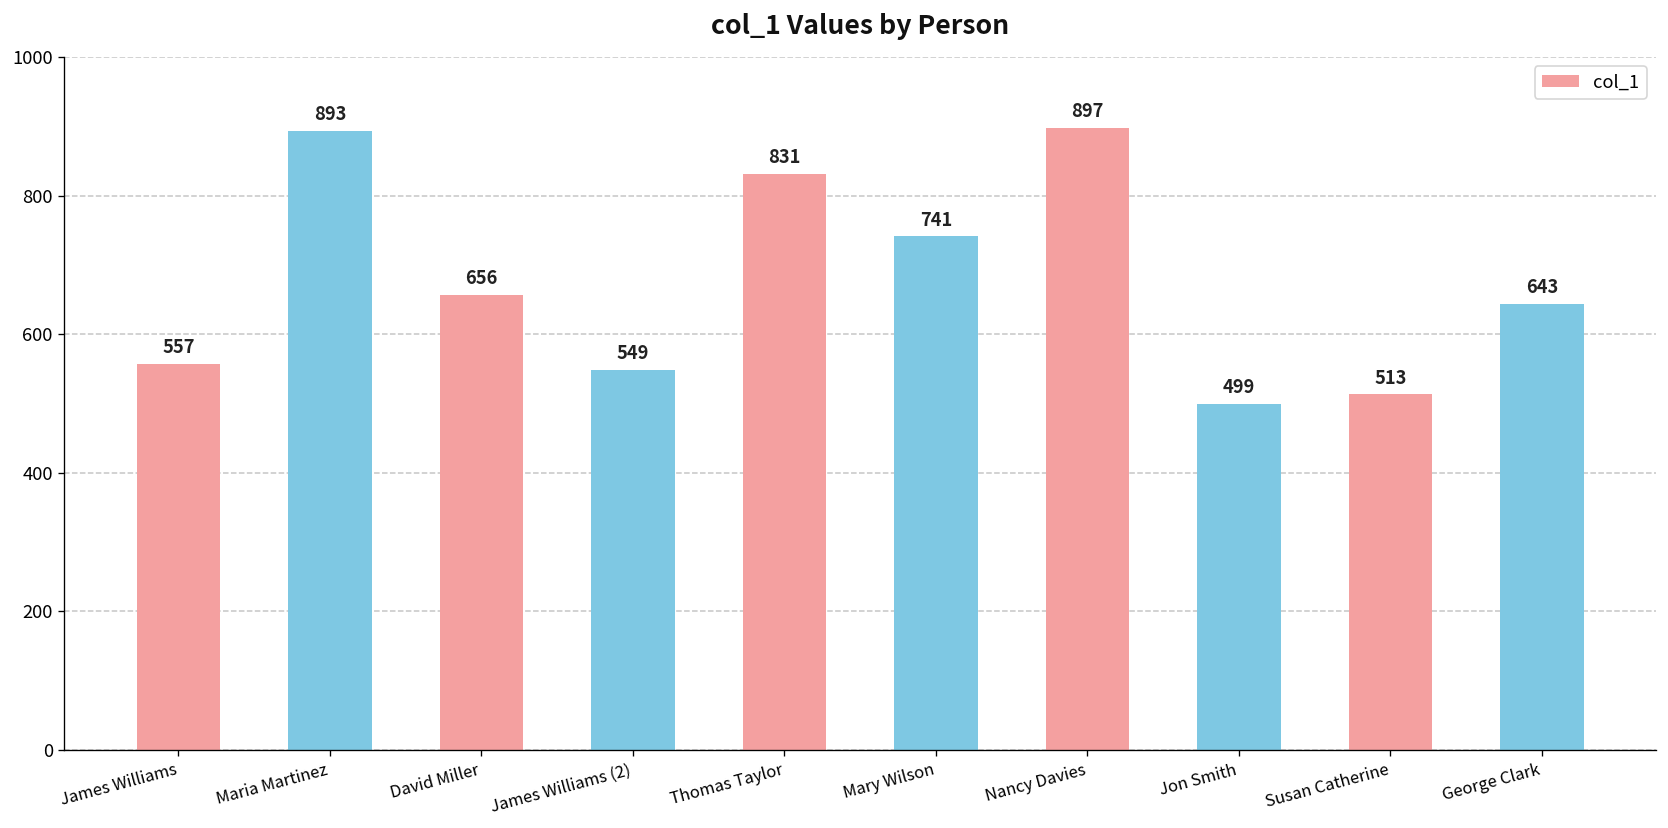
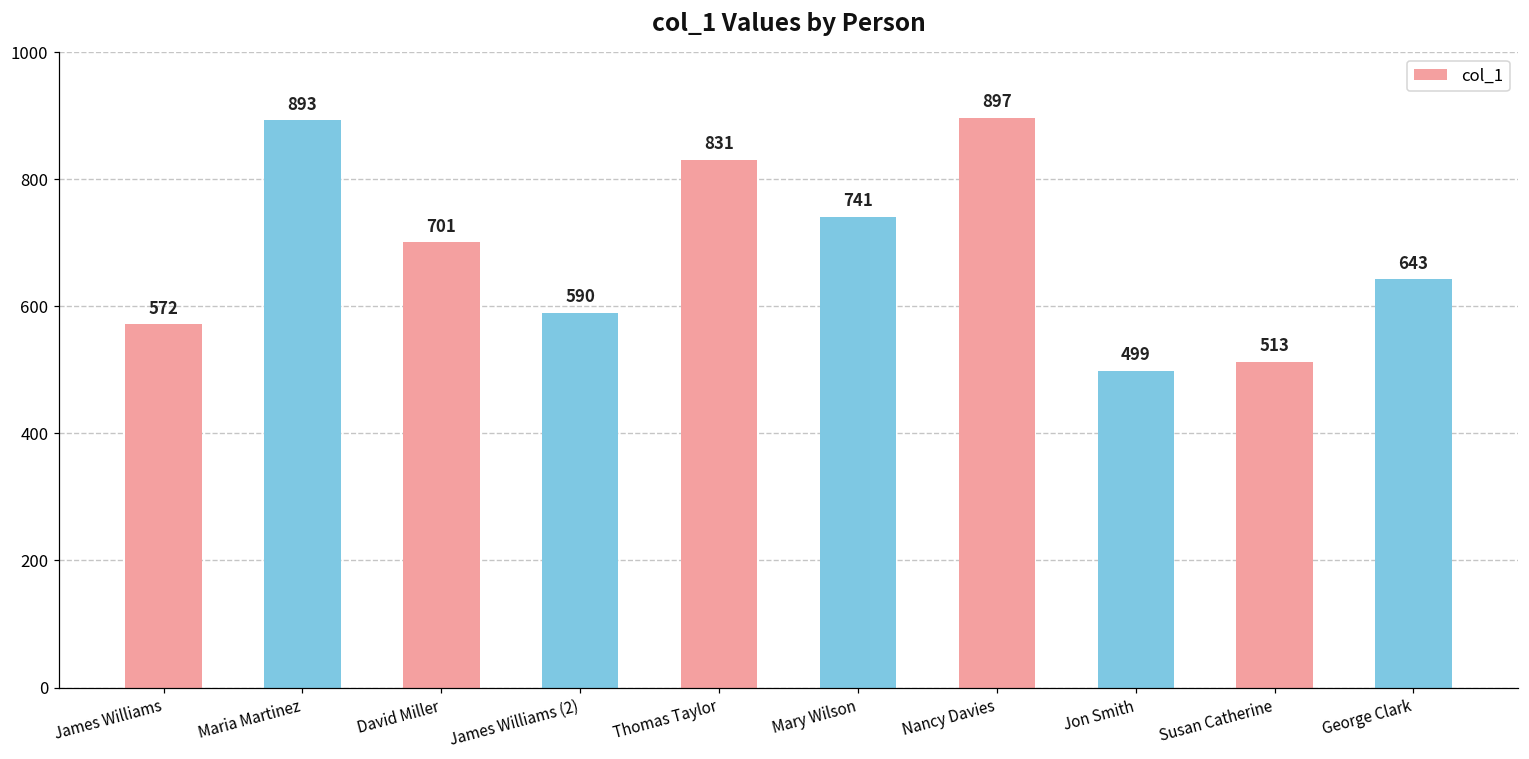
  {
-   "James Williams": 557,
+   "James Williams": 572,
    "Maria Martinez": 893,
-   "David Miller": 656,
-   "James Williams (2)": 549,
+   "David Miller": 701,
+   "James Williams (2)": 590,
    "Thomas Taylor": 831,
    "Mary Wilson": 741,
    "Nancy Davies": 897,
    "Jon Smith": 499,
    "Susan Catherine": 513,
    "George Clark": 643
  }
